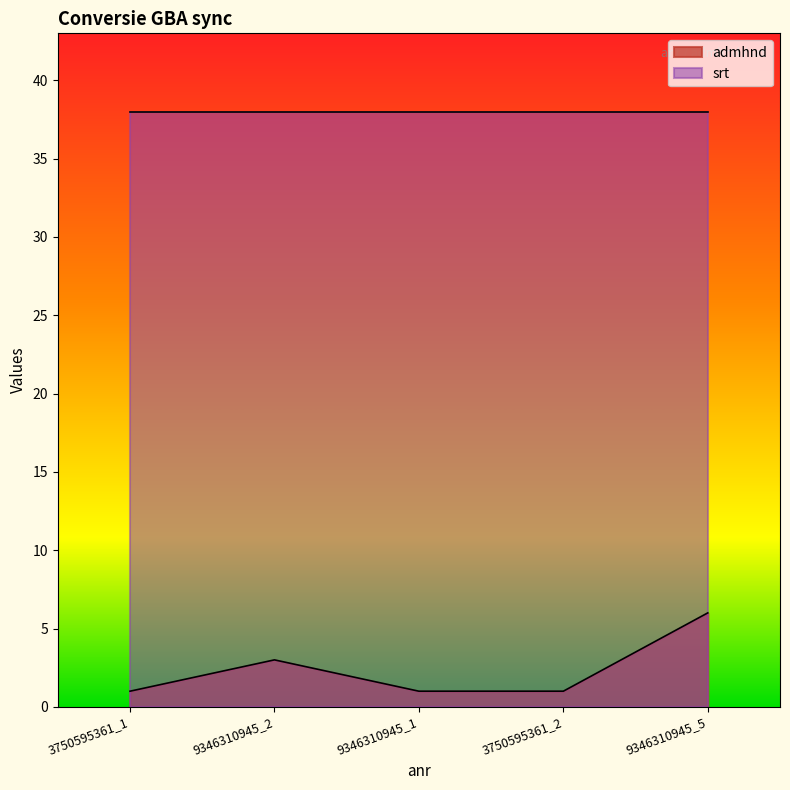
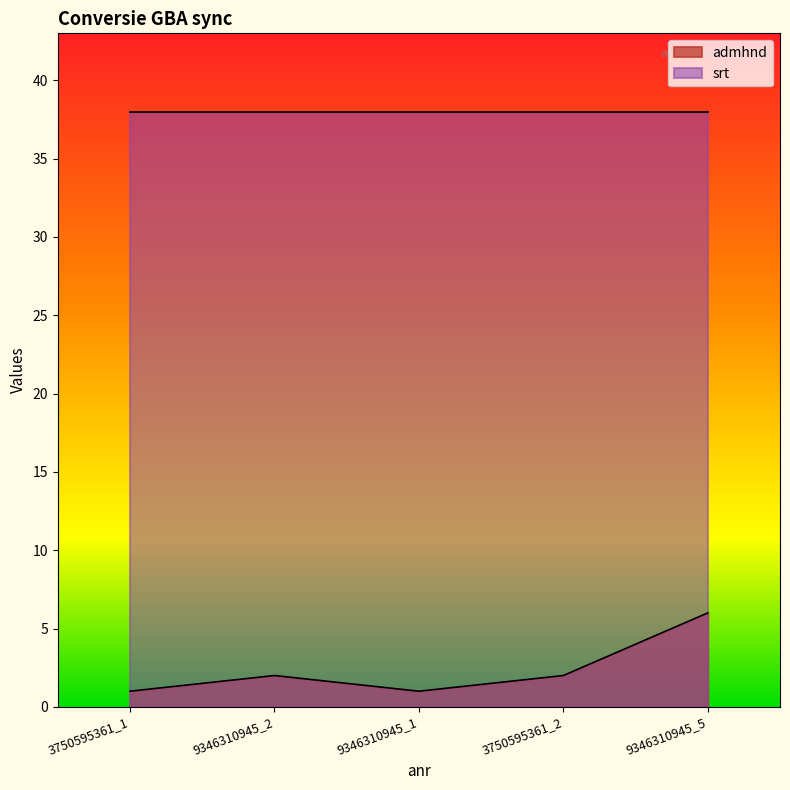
  {
    "admhnd": {
      "3750595361_1": 1,
-     "9346310945_2": 3,
+     "9346310945_2": 2,
      "9346310945_1": 1,
-     "3750595361_2": 1,
+     "3750595361_2": 2,
      "9346310945_5": 6
    },
    "srt": {
      "3750595361_1": 38,
      "9346310945_2": 38,
      "9346310945_1": 38,
      "3750595361_2": 38,
      "9346310945_5": 38
    }
  }
